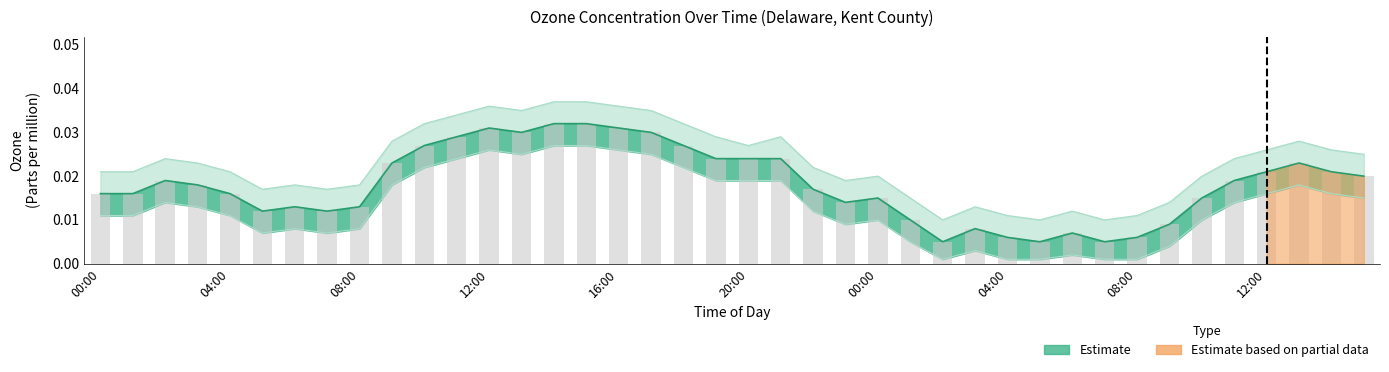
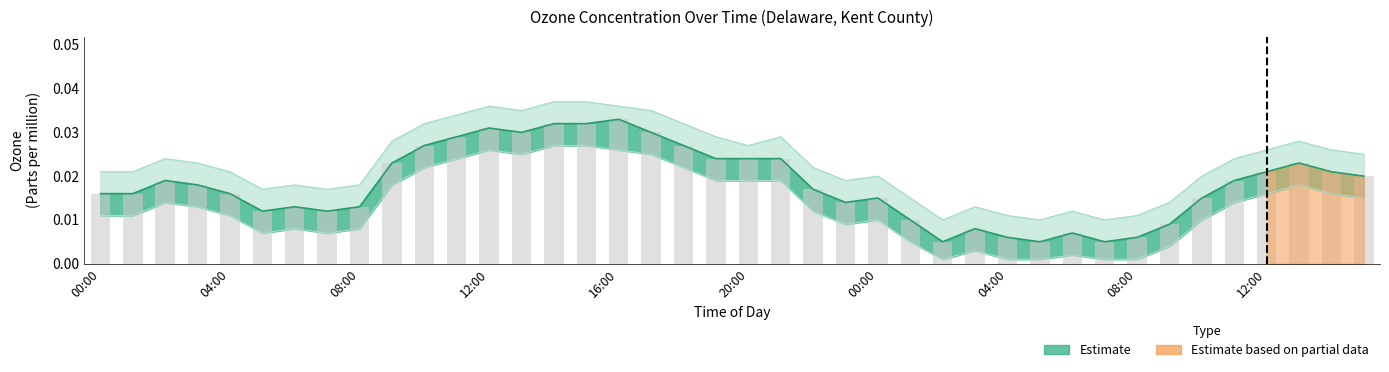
  {
    "Estimate": {
-     "16:00": 0.031,
+     "16:00": 0.033,
      "20:00": 0.024
    }
  }
